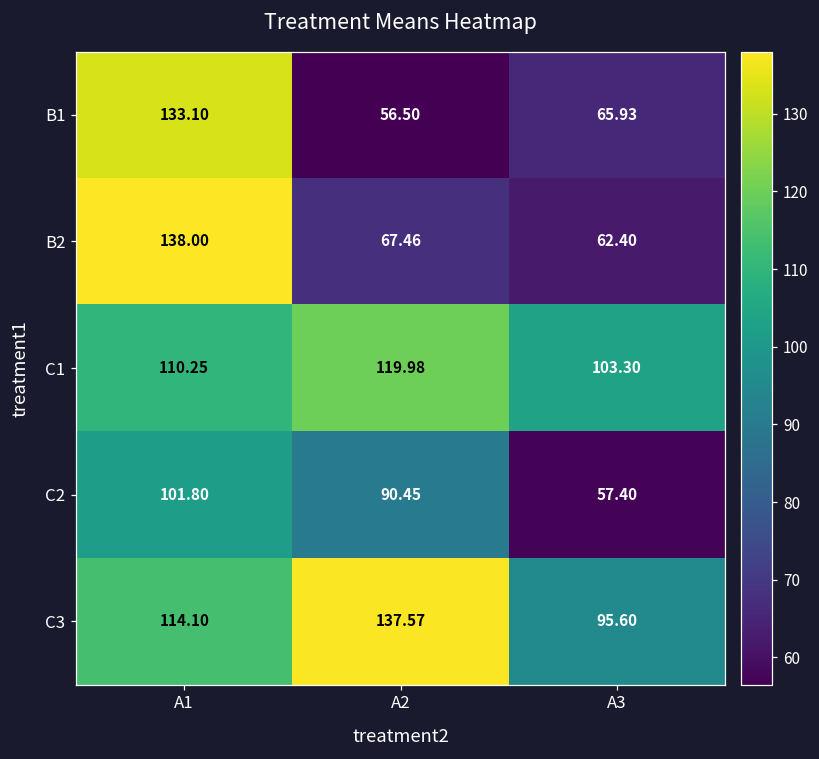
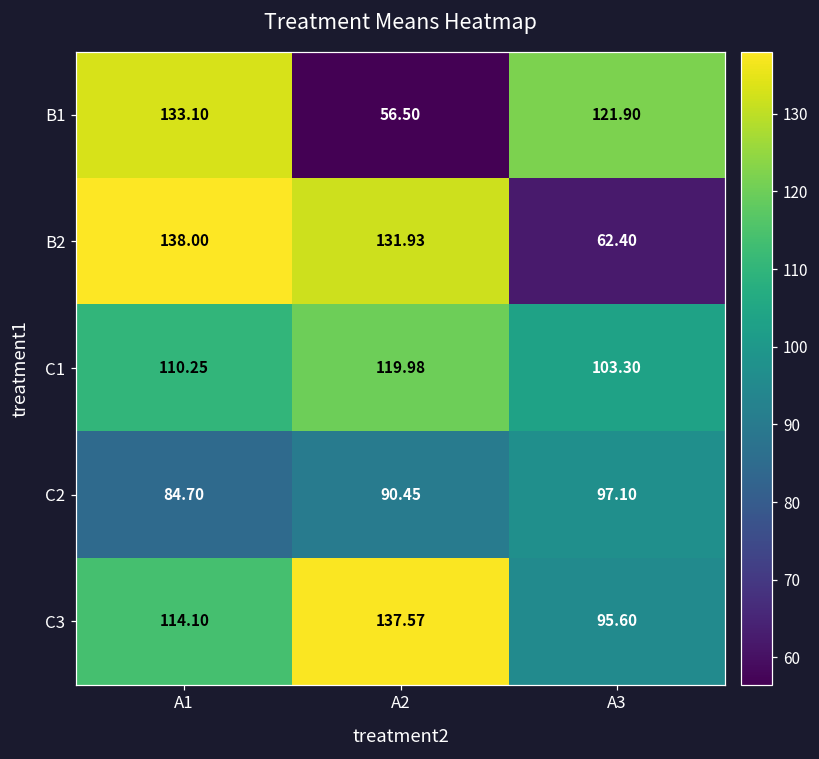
  {
    "B1": {
      "A1": 133.10,
      "A2": 56.50,
-     "A3": 65.93
+     "A3": 121.90
    },
    "B2": {
      "A1": 138.00,
-     "A2": 67.46,
+     "A2": 131.93,
      "A3": 62.40
    },
    "C1": {
      "A1": 110.25,
      "A2": 119.98,
      "A3": 103.30
    },
    "C2": {
-     "A1": 101.80,
+     "A1": 84.70,
      "A2": 90.45,
-     "A3": 57.40
+     "A3": 97.10
    },
    "C3": {
      "A1": 114.10,
      "A2": 137.57,
      "A3": 95.60
    }
  }
